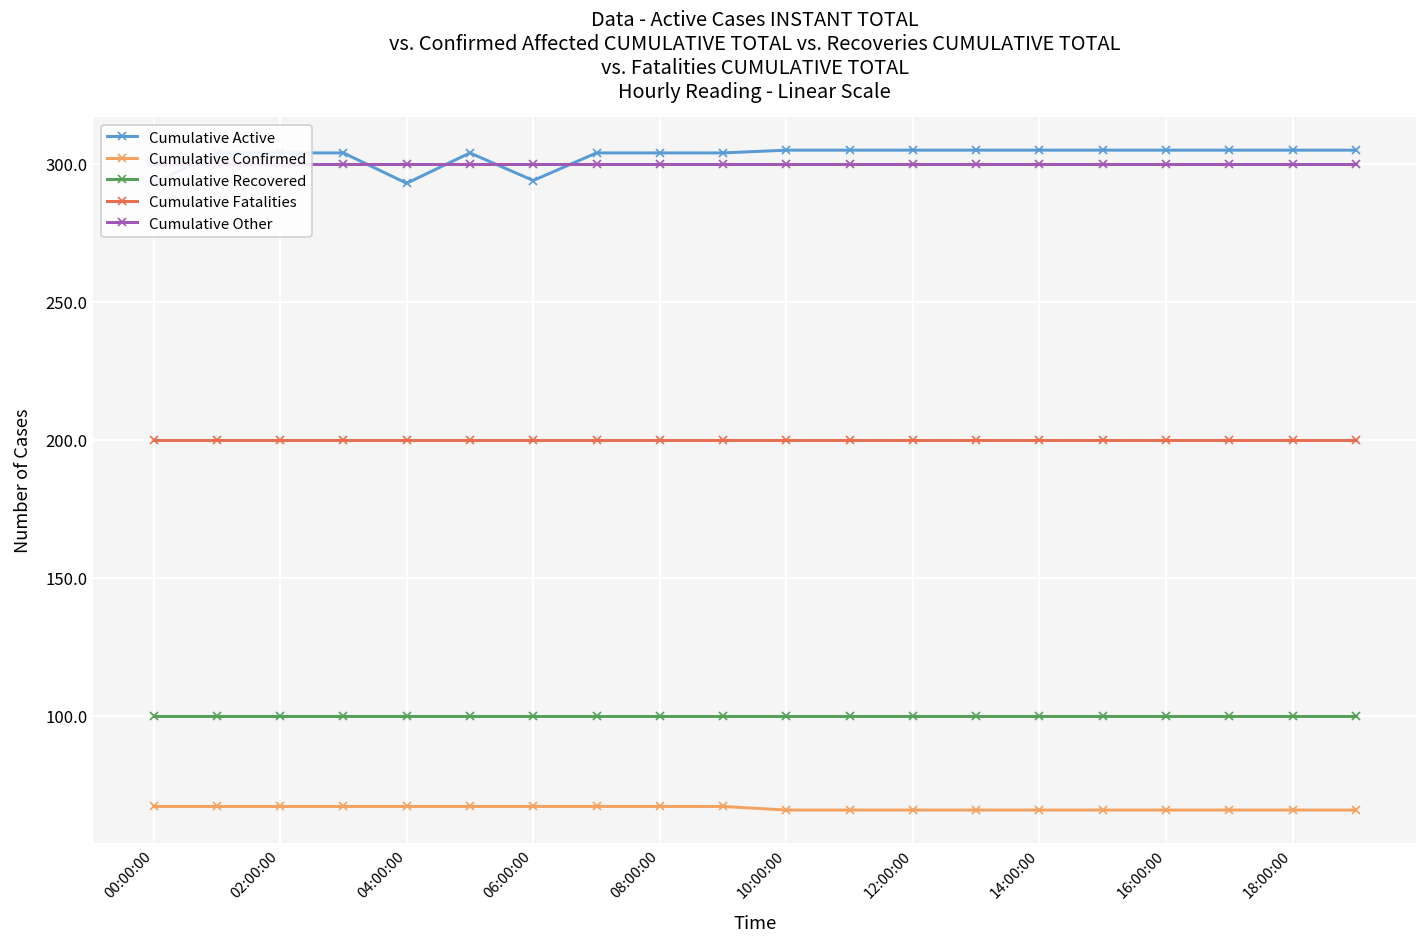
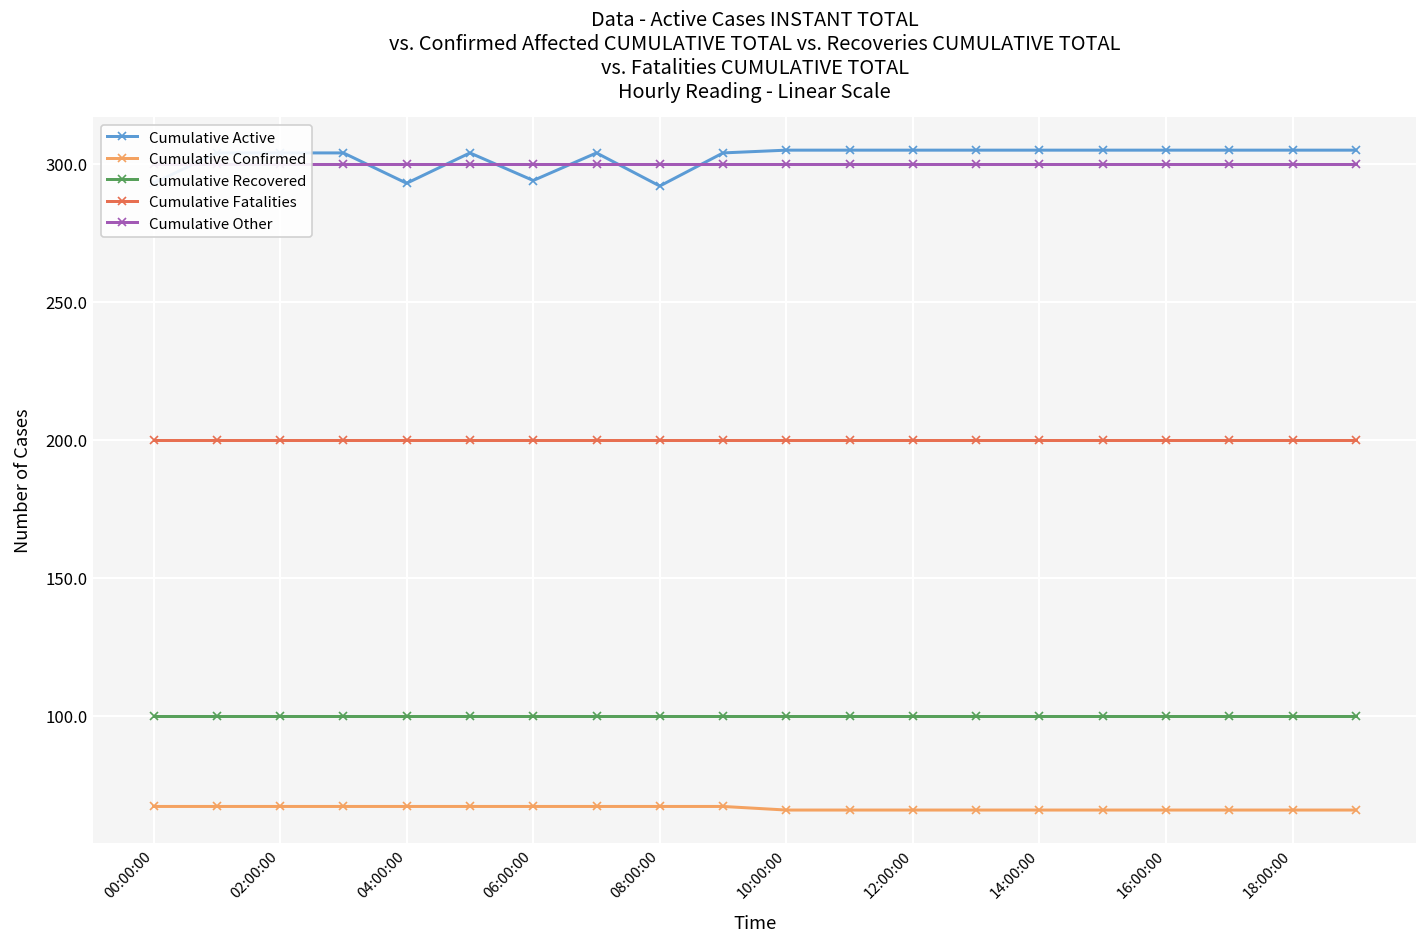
  {
    "Cumulative Active": {
      "04:00:00": 293,
      "06:00:00": 294,
-     "08:00:00": 304,
+     "08:00:00": 292,
      "10:00:00": 305,
      "12:00:00": 305,
      "14:00:00": 305,
      "16:00:00": 305,
      "18:00:00": 305
    },
    "Cumulative Recovered": {
      "00:00:00": 100,
      "02:00:00": 100,
      "04:00:00": 100,
      "06:00:00": 100,
      "08:00:00": 100,
      "10:00:00": 100,
      "12:00:00": 100,
      "14:00:00": 100,
      "16:00:00": 100,
      "18:00:00": 100
    },
    "Cumulative Other": {
      "04:00:00": 300,
      "06:00:00": 300,
      "08:00:00": 300,
      "10:00:00": 300,
      "12:00:00": 300,
      "14:00:00": 300,
      "16:00:00": 300,
      "18:00:00": 300
    }
  }
